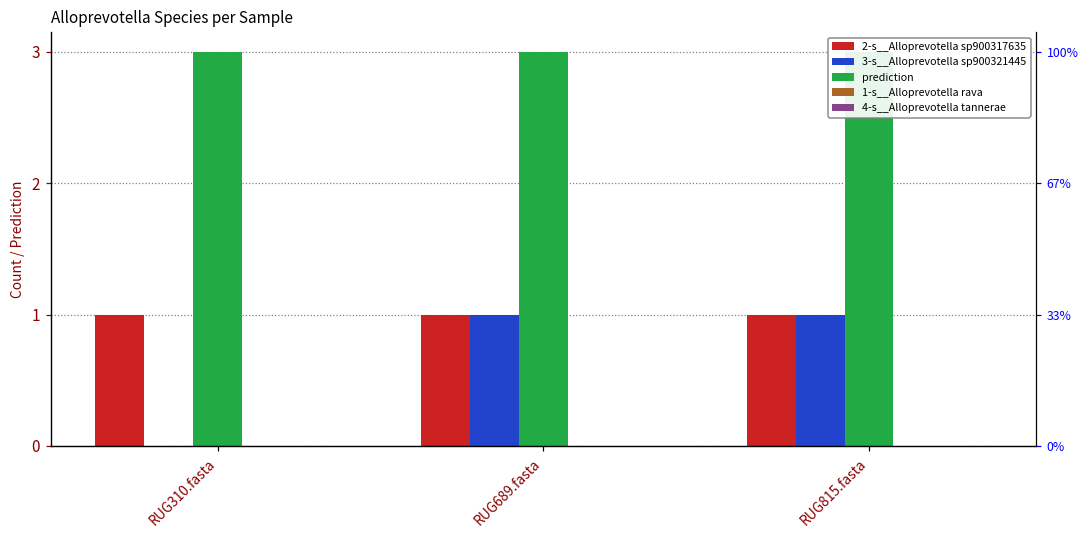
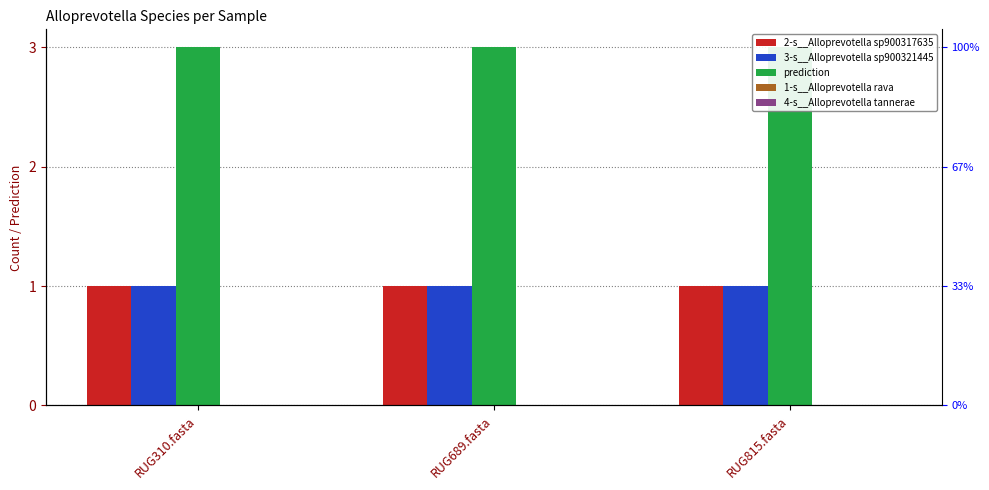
  {
    "2-s__Alloprevotella sp900317635": {
      "RUG310.fasta": 1,
      "RUG689.fasta": 1,
      "RUG815.fasta": 1
    },
    "3-s__Alloprevotella sp900321445": {
-     "RUG310.fasta": 0,
+     "RUG310.fasta": 1,
      "RUG689.fasta": 1,
      "RUG815.fasta": 1
    },
    "prediction": {
      "RUG310.fasta": 3,
      "RUG689.fasta": 3
    },
    "1-s__Alloprevotella rava": {
      "RUG310.fasta": 0,
      "RUG689.fasta": 0,
      "RUG815.fasta": 0
    },
    "4-s__Alloprevotella tannerae": {
      "RUG310.fasta": 0,
      "RUG689.fasta": 0,
      "RUG815.fasta": 0
    }
  }
